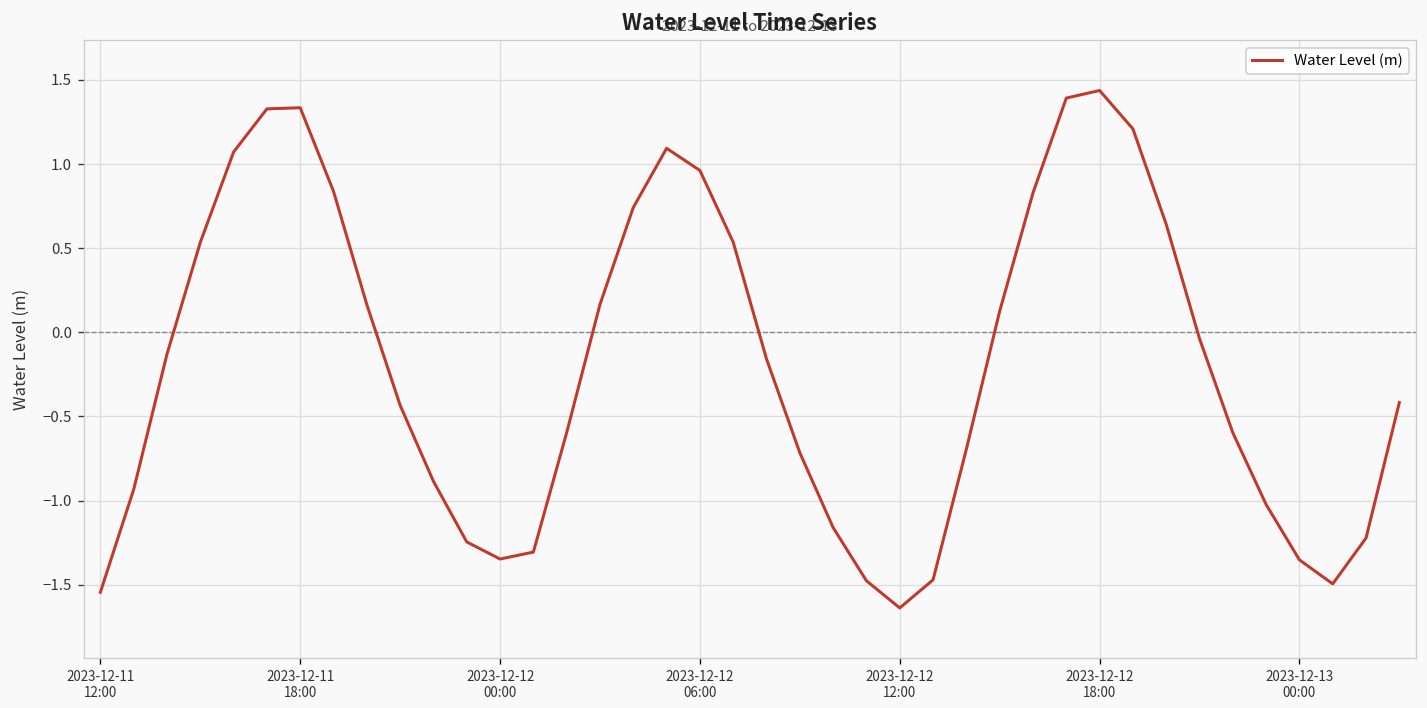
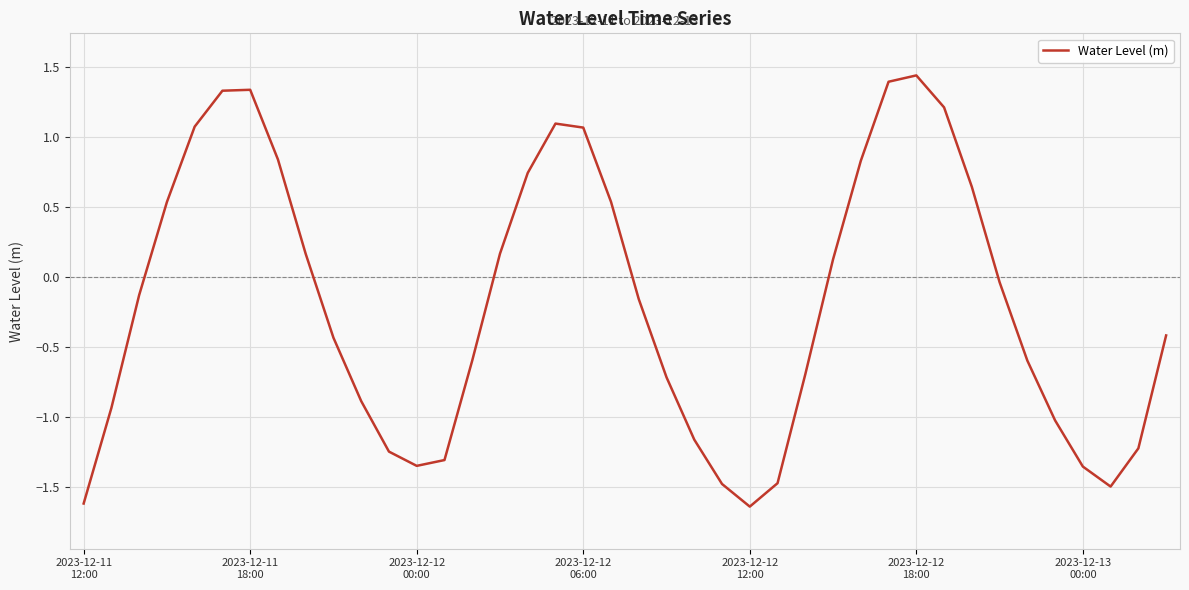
  {
-   "2023-12-11 12:00": -1.54,
+   "2023-12-11 12:00": -1.62,
    "2023-12-11 18:00": 1.33,
    "2023-12-12 00:00": -1.35,
-   "2023-12-12 06:00": 0.96,
+   "2023-12-12 06:00": 1.06,
    "2023-12-12 12:00": -1.64,
    "2023-12-12 18:00": 1.44,
    "2023-12-13 00:00": -1.35
  }
